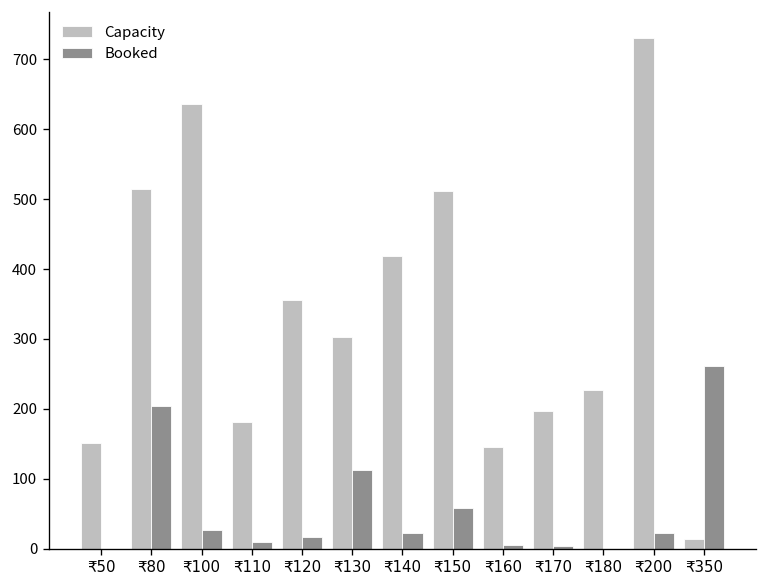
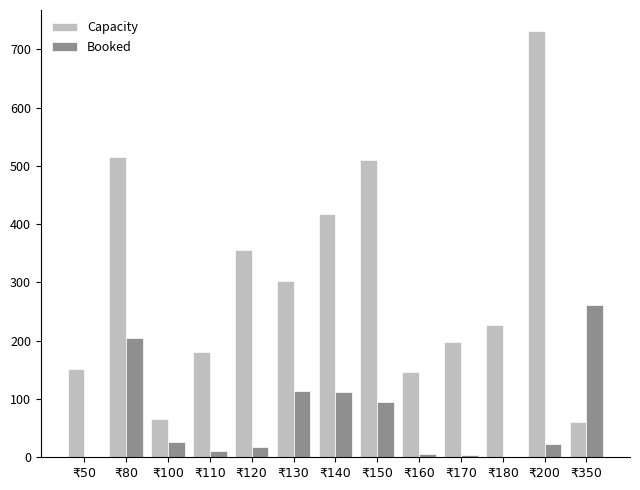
  {
    "Capacity": {
      "₹50": 150,
      "₹80": 520,
-     "₹100": 640,
+     "₹100": 70,
      "₹110": 180,
      "₹120": 360,
      "₹130": 300,
      "₹140": 420,
      "₹150": 510,
      "₹160": 150,
      "₹170": 200,
      "₹180": 230,
      "₹200": 730,
-     "₹350": 10
+     "₹350": 60
    },
    "Booked": {
      "₹50": 0,
      "₹80": 200,
      "₹100": 30,
      "₹110": 10,
      "₹120": 20,
      "₹130": 110,
-     "₹140": 20,
-     "₹150": 60,
+     "₹140": 110,
+     "₹150": 100,
      "₹160": 10,
      "₹180": 0,
      "₹200": 20,
      "₹350": 260
    }
  }
